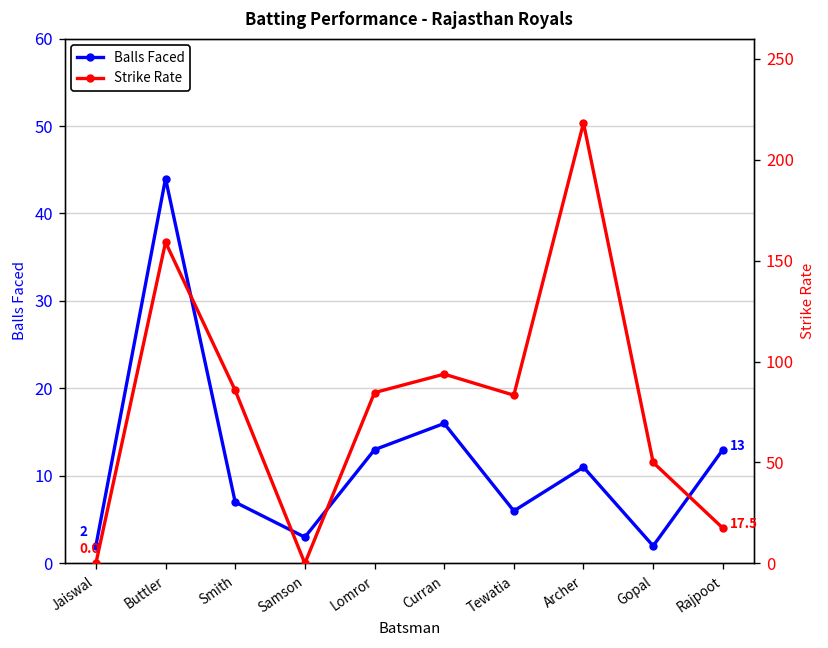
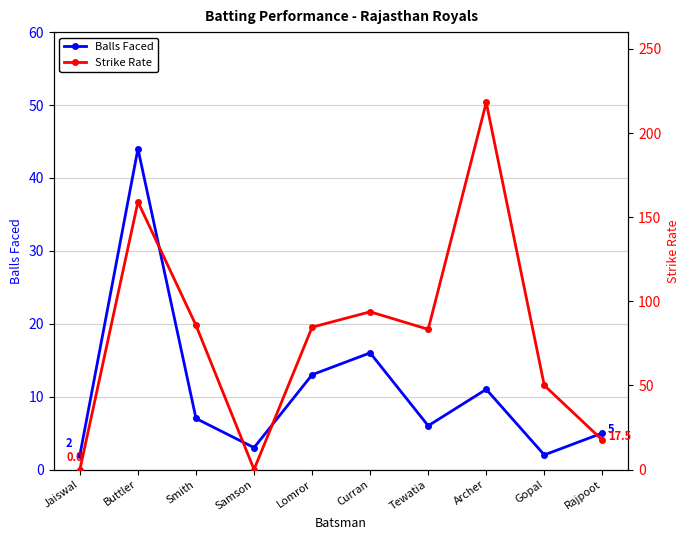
  {
    "Balls Faced": {
      "Jaiswal": 2,
-     "Rajpoot": 13
+     "Rajpoot": 5
    },
    "Strike Rate": {
      "Rajpoot": 17.5
    }
  }
